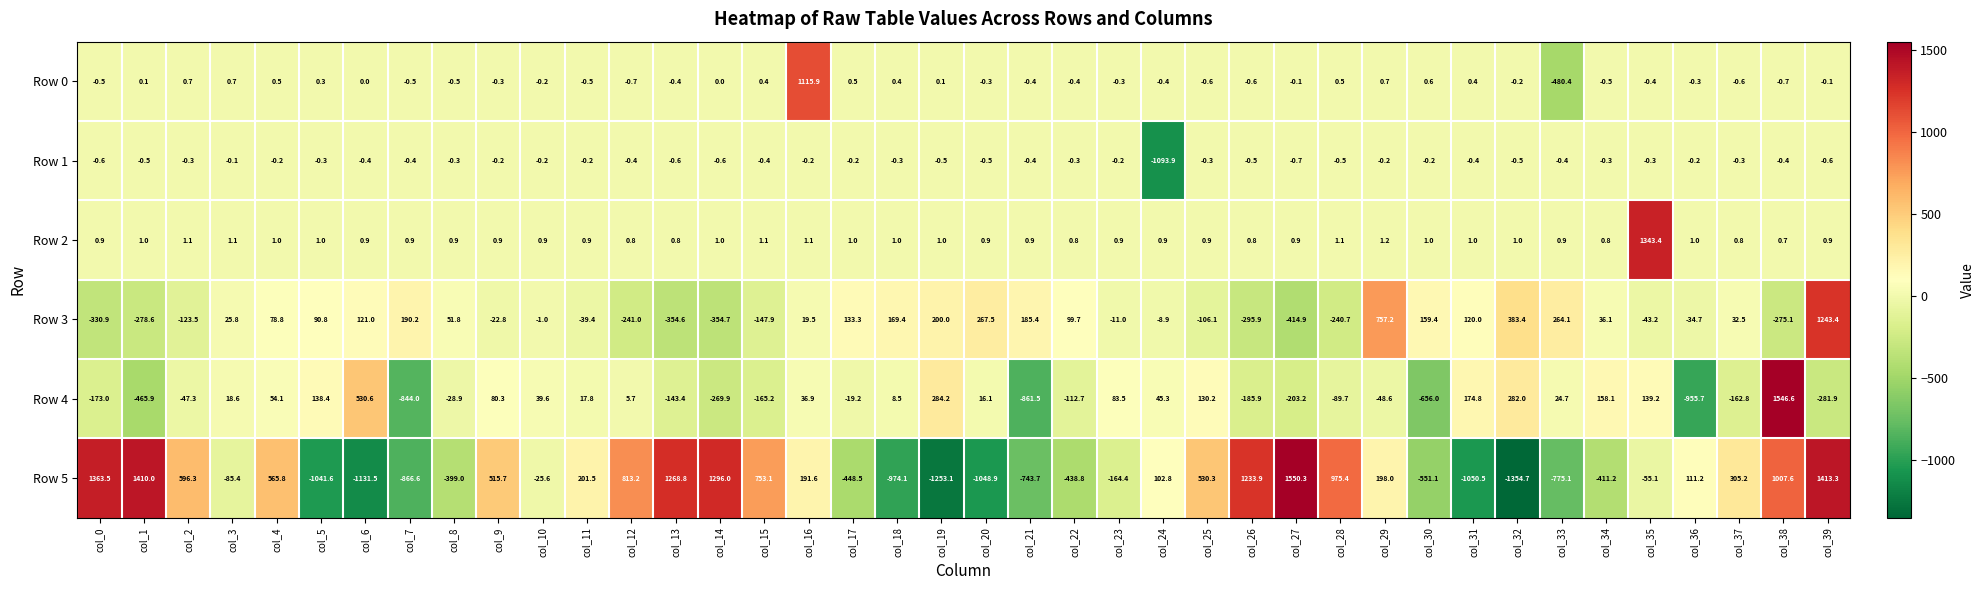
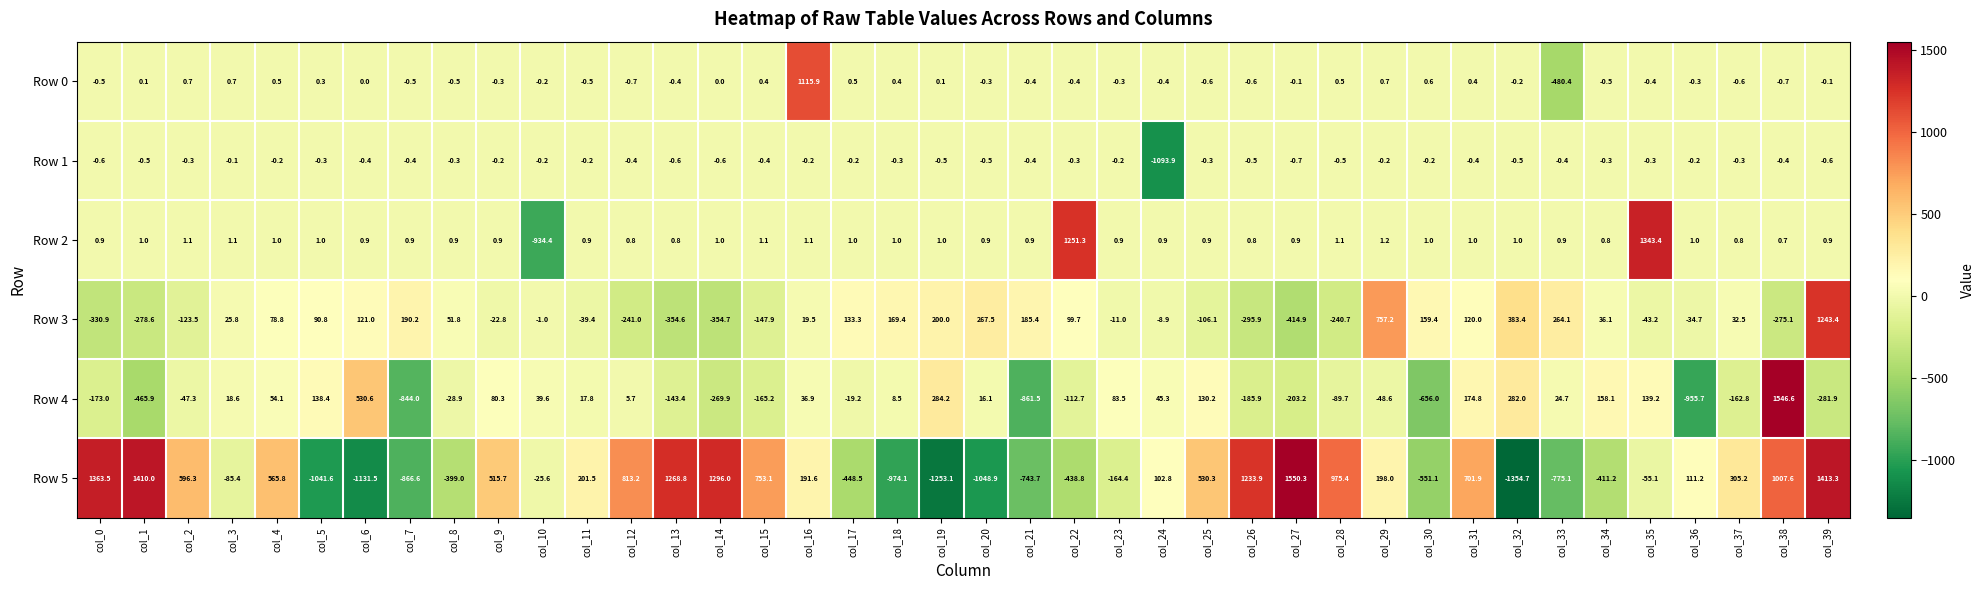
  {
    "Row 2": {
      "col_0": 0.9,
      "col_1": 1.0,
      "col_2": 1.1,
      "col_3": 1.1,
      "col_4": 1.0,
      "col_5": 1.0,
      "col_6": 0.9,
      "col_7": 0.9,
      "col_8": 0.9,
      "col_9": 0.9,
-     "col_10": 0.9,
+     "col_10": -934.4,
      "col_11": 0.9,
      "col_12": 0.8,
      "col_13": 0.8,
      "col_14": 1.0,
      "col_15": 1.1,
      "col_16": 1.1,
      "col_17": 1.0,
      "col_18": 1.0,
      "col_19": 1.0,
      "col_20": 0.9,
      "col_21": 0.9,
-     "col_22": 0.8,
+     "col_22": 1251.3,
      "col_23": 0.9,
      "col_24": 0.9,
      "col_25": 0.9,
      "col_26": 0.8,
      "col_27": 0.9,
      "col_28": 1.1,
      "col_29": 1.2,
      "col_30": 1.0,
      "col_31": 1.0,
      "col_32": 1.0,
      "col_33": 0.9,
      "col_34": 0.8,
      "col_35": 1343.4,
      "col_36": 1.0,
      "col_37": 0.8,
      "col_38": 0.7,
      "col_39": 0.9
    },
    "Row 5": {
      "col_0": 1363.5,
      "col_1": 1410.0,
      "col_2": 596.3,
      "col_3": -85.4,
      "col_4": 565.8,
      "col_5": -1041.6,
      "col_6": -1131.5,
      "col_7": -866.6,
      "col_8": -399.0,
      "col_9": 515.7,
      "col_10": -25.6,
      "col_11": 201.5,
      "col_12": 813.2,
      "col_13": 1268.8,
      "col_14": 1296.0,
      "col_15": 753.1,
      "col_16": 191.6,
      "col_17": -448.5,
      "col_18": -974.1,
      "col_19": -1253.1,
      "col_20": -1048.9,
      "col_21": -743.7,
      "col_22": -438.8,
      "col_23": -164.4,
      "col_24": 102.8,
      "col_25": 530.3,
      "col_26": 1233.9,
      "col_27": 1550.3,
      "col_28": 975.4,
      "col_29": 198.0,
      "col_30": -551.1,
-     "col_31": -1050.5,
+     "col_31": 701.9,
      "col_32": -1354.7,
      "col_33": -775.1,
      "col_34": -411.2,
      "col_35": -55.1,
      "col_36": 111.2,
      "col_37": 305.2,
      "col_38": 1007.6,
      "col_39": 1413.3
    }
  }
